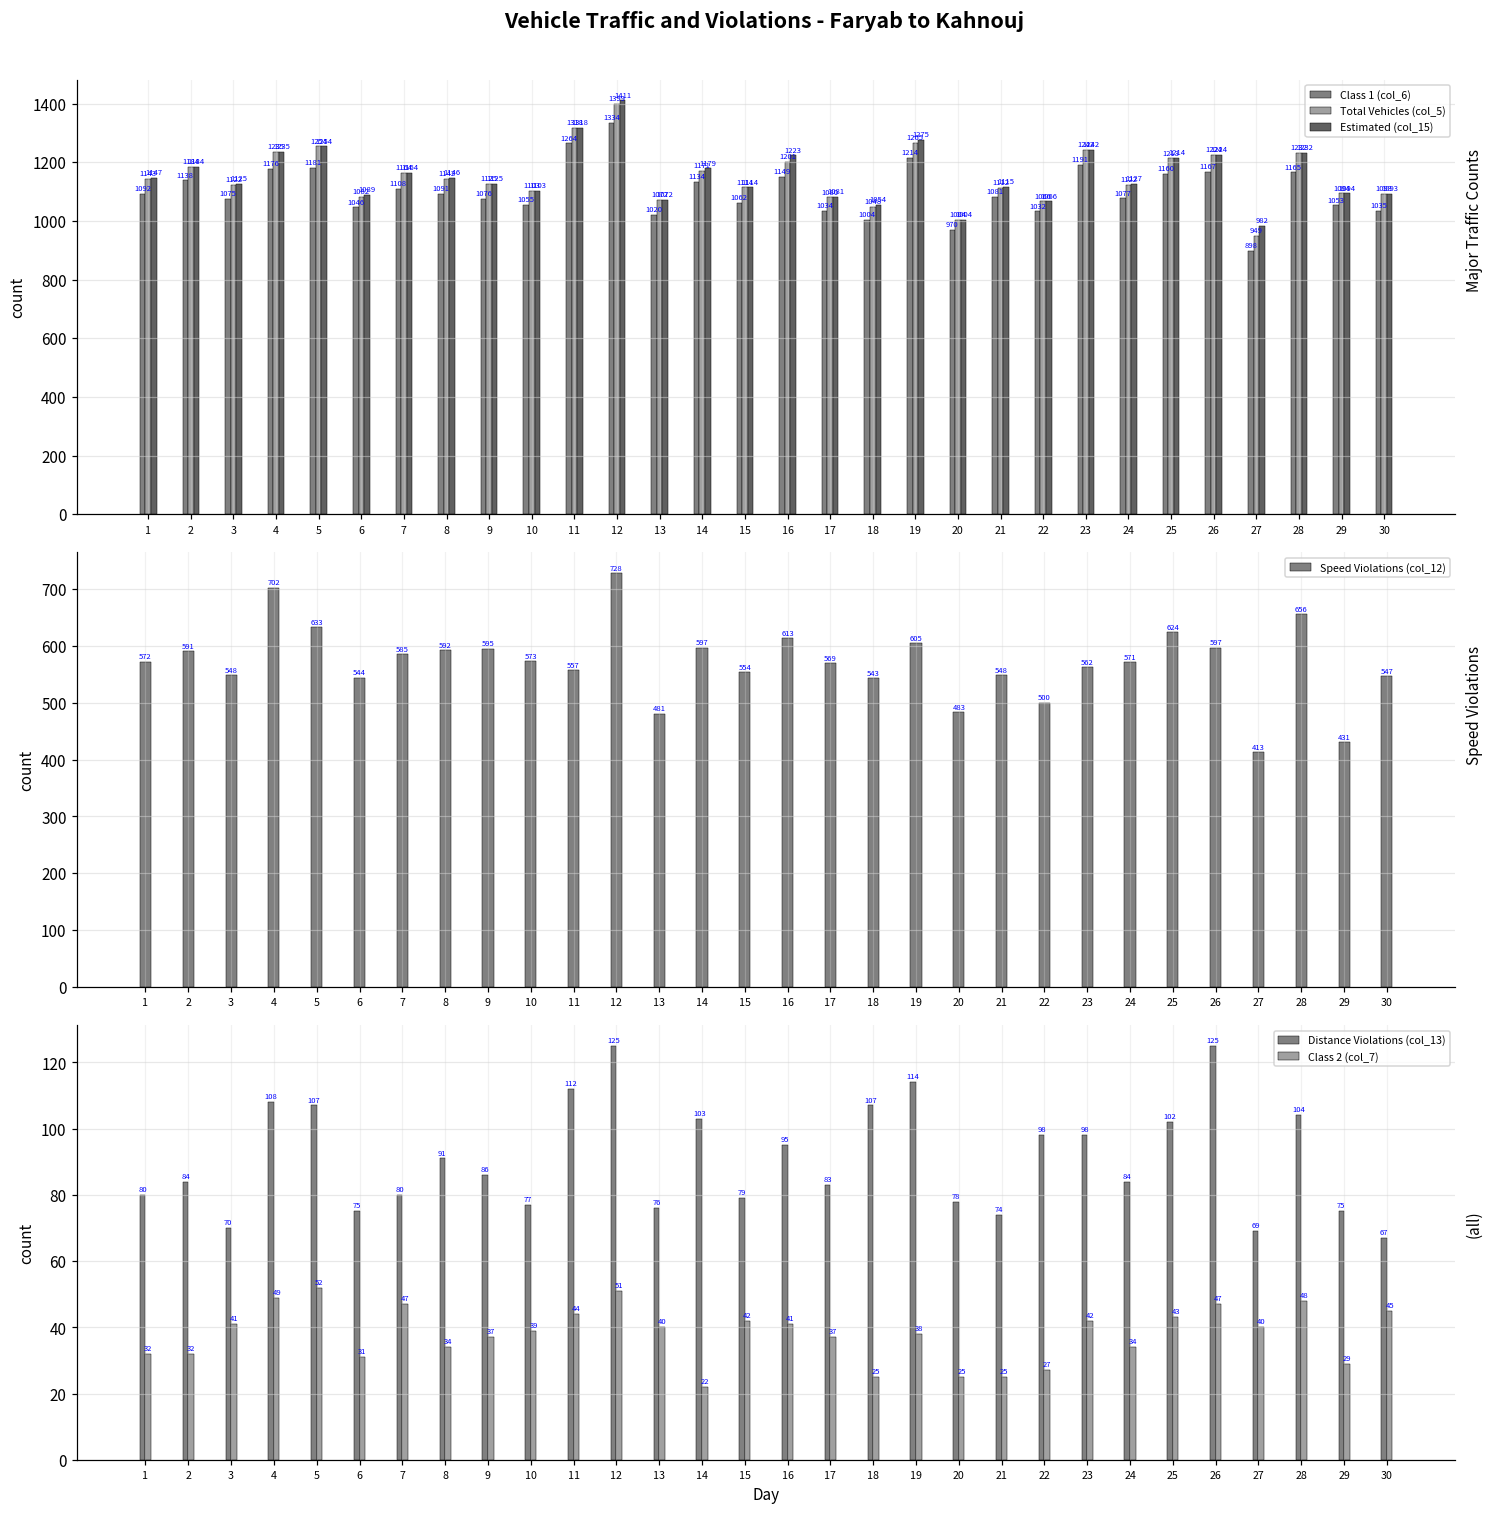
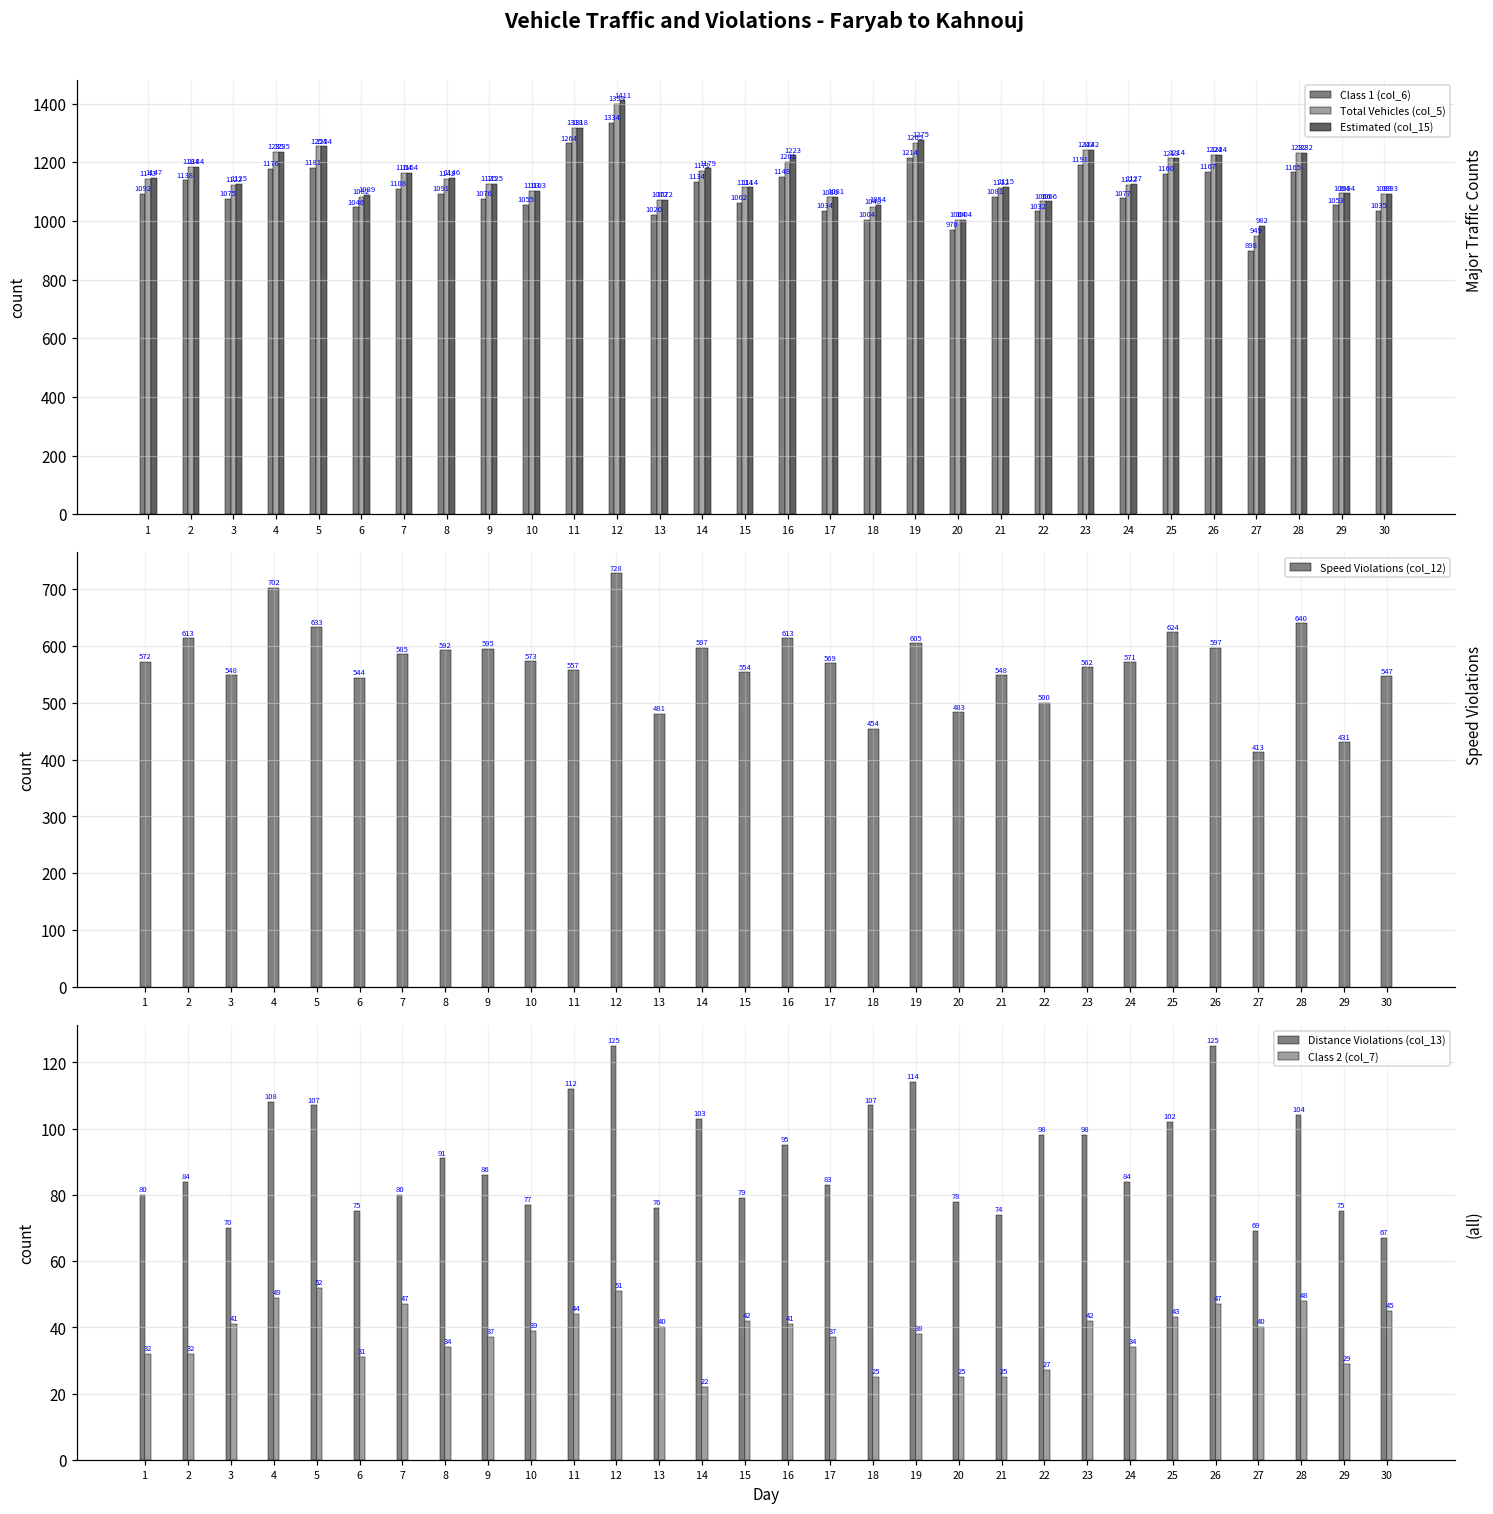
  {
    "Speed Violations": {
      "1": 572,
-     "2": 591,
+     "2": 613,
      "3": 548,
      "4": 702,
      "5": 633,
      "6": 544,
      "7": 585,
      "8": 592,
      "9": 595,
      "10": 573,
      "11": 557,
      "12": 728,
      "13": 481,
      "14": 597,
      "15": 554,
      "16": 613,
      "17": 569,
-     "18": 543,
+     "18": 454,
      "19": 605,
      "20": 483,
      "21": 548,
      "22": 500,
      "23": 562,
      "24": 571,
      "25": 624,
      "26": 597,
      "27": 413,
-     "28": 656,
+     "28": 640,
      "29": 431,
      "30": 547
    }
  }
